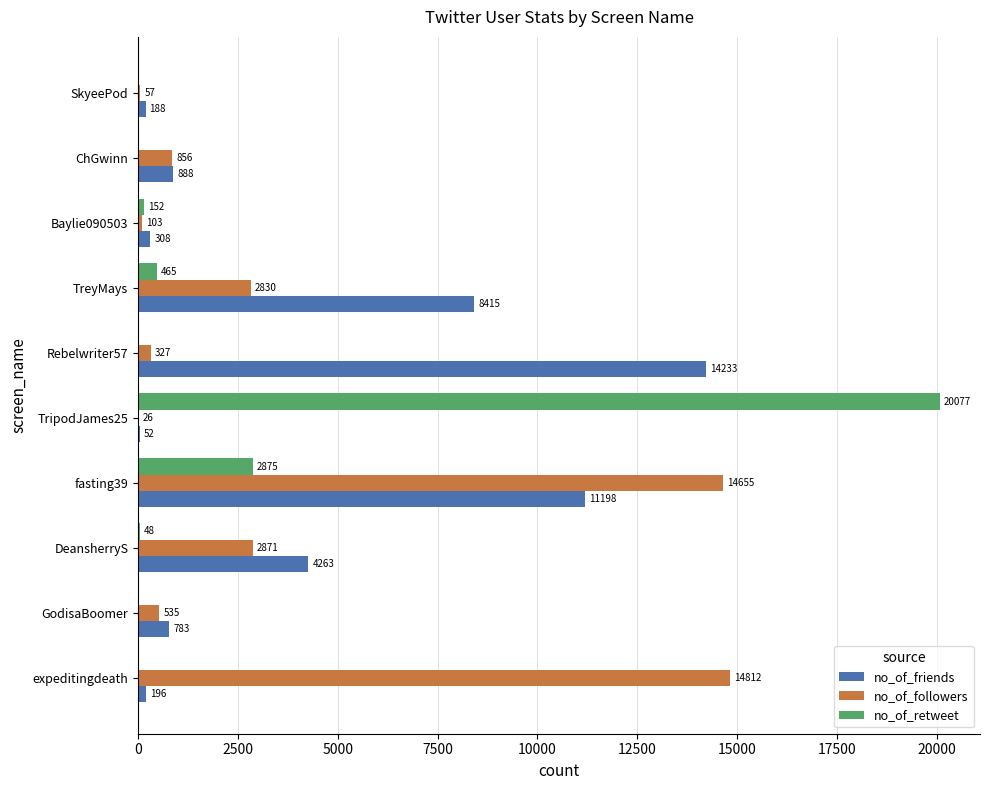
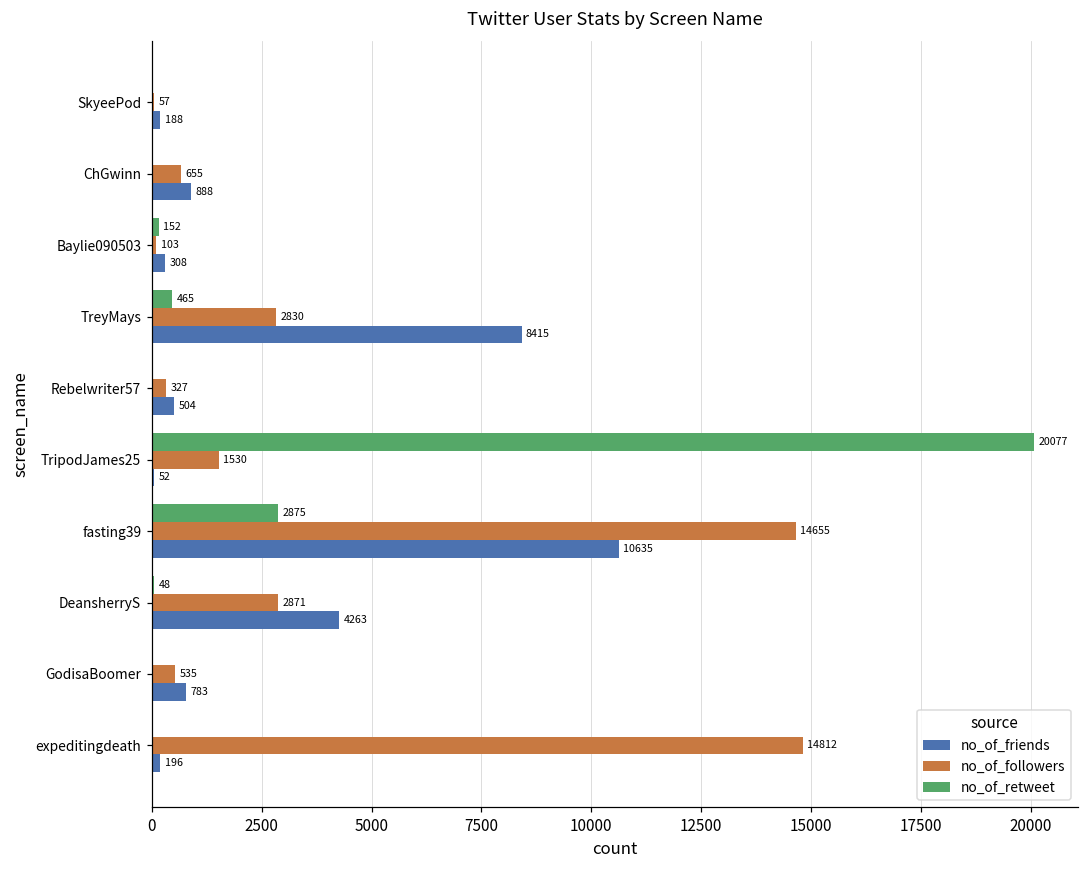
  {
    "no_of_friends": {
      "SkyeePod": 188,
      "ChGwinn": 888,
      "Baylie090503": 308,
      "TreyMays": 8415,
-     "Rebelwriter57": 14233,
+     "Rebelwriter57": 504,
      "TripodJames25": 52,
-     "fasting39": 11198,
+     "fasting39": 10635,
      "DeansherryS": 4263,
      "GodisaBoomer": 783,
      "expeditingdeath": 196
    },
    "no_of_followers": {
      "SkyeePod": 57,
-     "ChGwinn": 856,
+     "ChGwinn": 655,
      "Baylie090503": 103,
      "TreyMays": 2830,
      "Rebelwriter57": 327,
-     "TripodJames25": 26,
+     "TripodJames25": 1530,
      "fasting39": 14655,
      "DeansherryS": 2871,
      "GodisaBoomer": 535,
      "expeditingdeath": 14812
    },
    "no_of_retweet": {
      "Baylie090503": 152,
      "TreyMays": 465,
      "TripodJames25": 20077,
      "fasting39": 2875,
      "DeansherryS": 48
    }
  }
